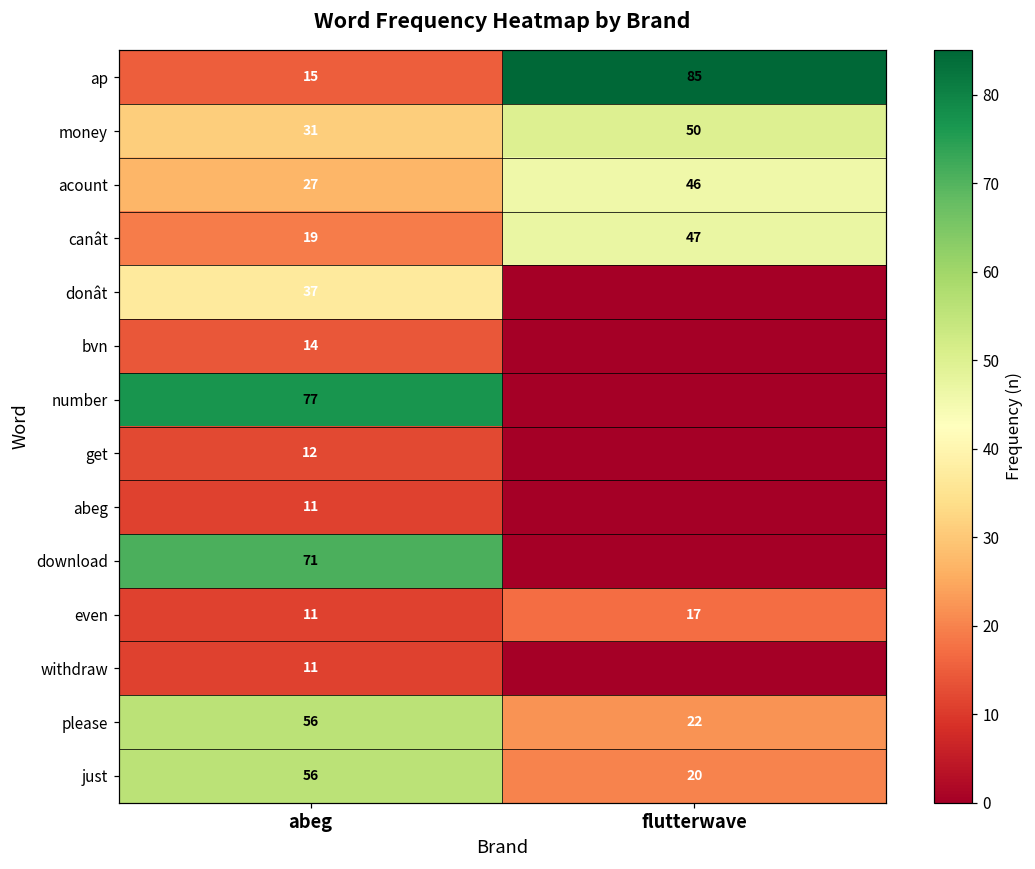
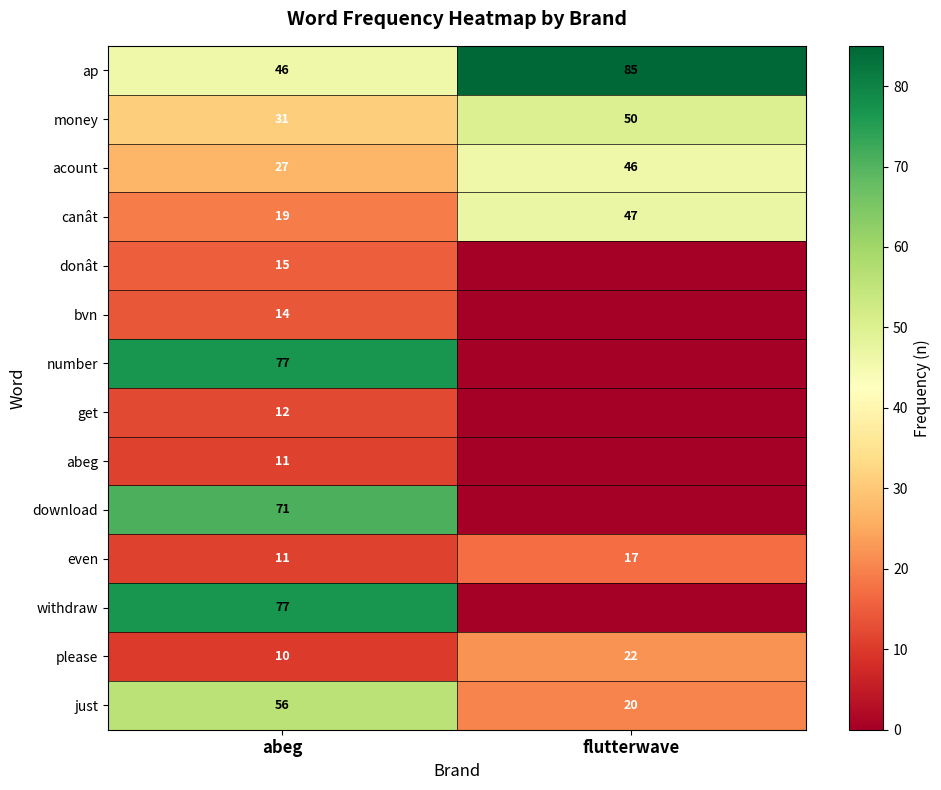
  {
    "ap": {
-     "abeg": 15,
+     "abeg": 46,
      "flutterwave": 85
    },
    "money": {
      "abeg": 31,
      "flutterwave": 50
    },
    "acount": {
      "abeg": 27,
      "flutterwave": 46
    },
    "canât": {
      "abeg": 19,
      "flutterwave": 47
    },
    "donât": {
-     "abeg": 37
+     "abeg": 15
    },
    "bvn": {
      "abeg": 14
    },
    "number": {
      "abeg": 77
    },
    "get": {
      "abeg": 12
    },
    "abeg": {
      "abeg": 11
    },
    "download": {
      "abeg": 71
    },
    "even": {
      "abeg": 11,
      "flutterwave": 17
    },
    "withdraw": {
-     "abeg": 11
+     "abeg": 77
    },
    "please": {
-     "abeg": 56,
+     "abeg": 10,
      "flutterwave": 22
    },
    "just": {
      "abeg": 56,
      "flutterwave": 20
    }
  }
